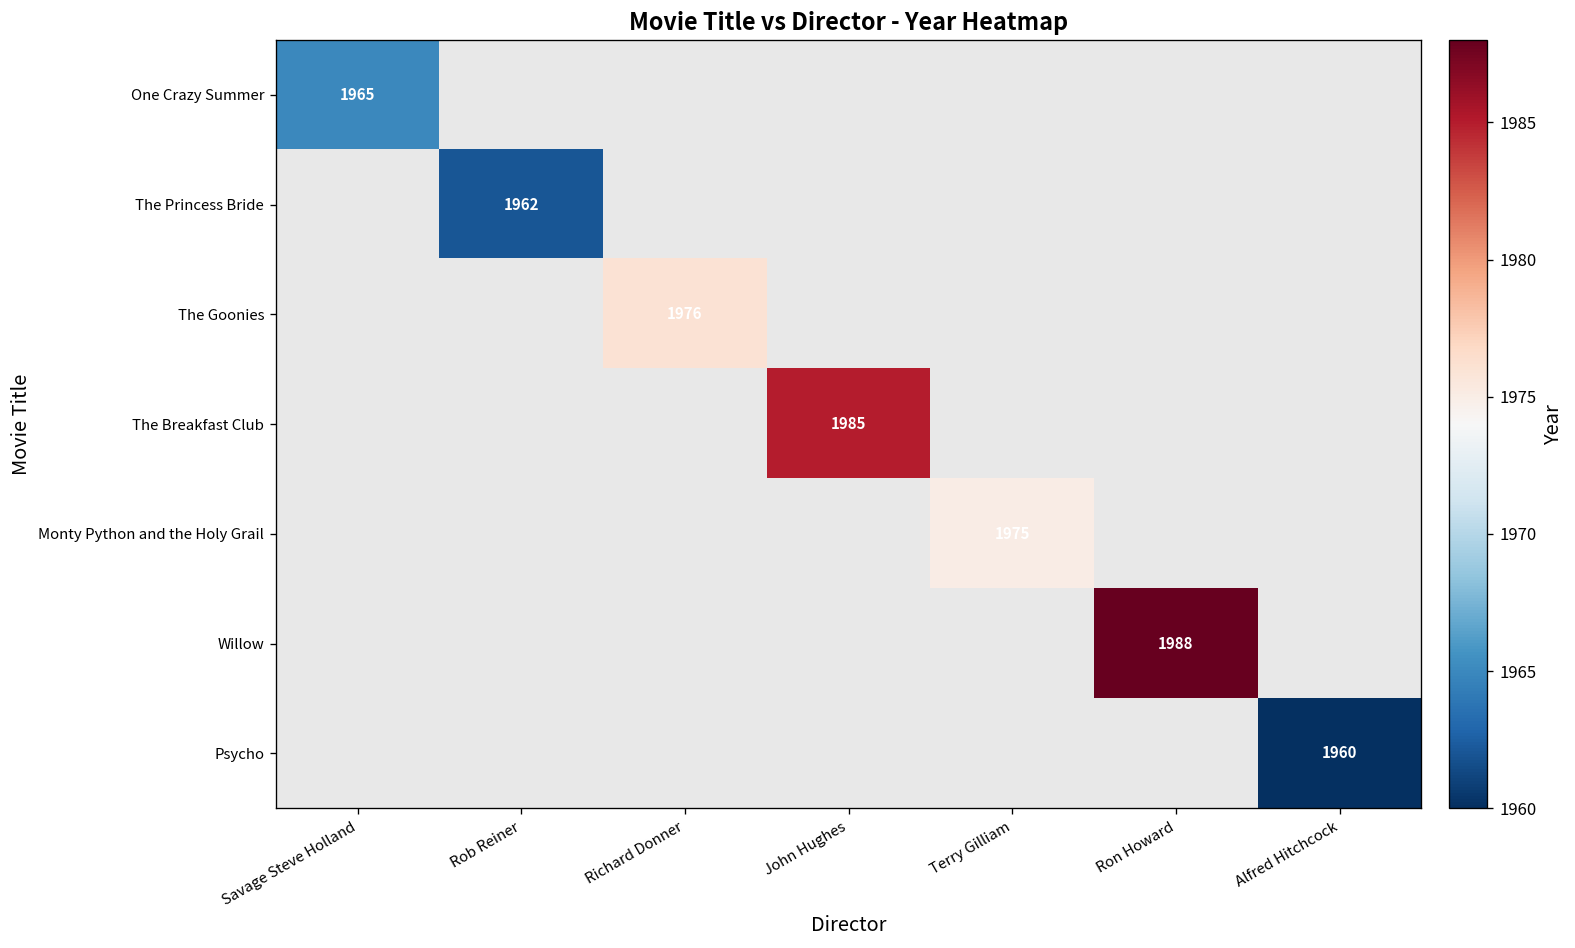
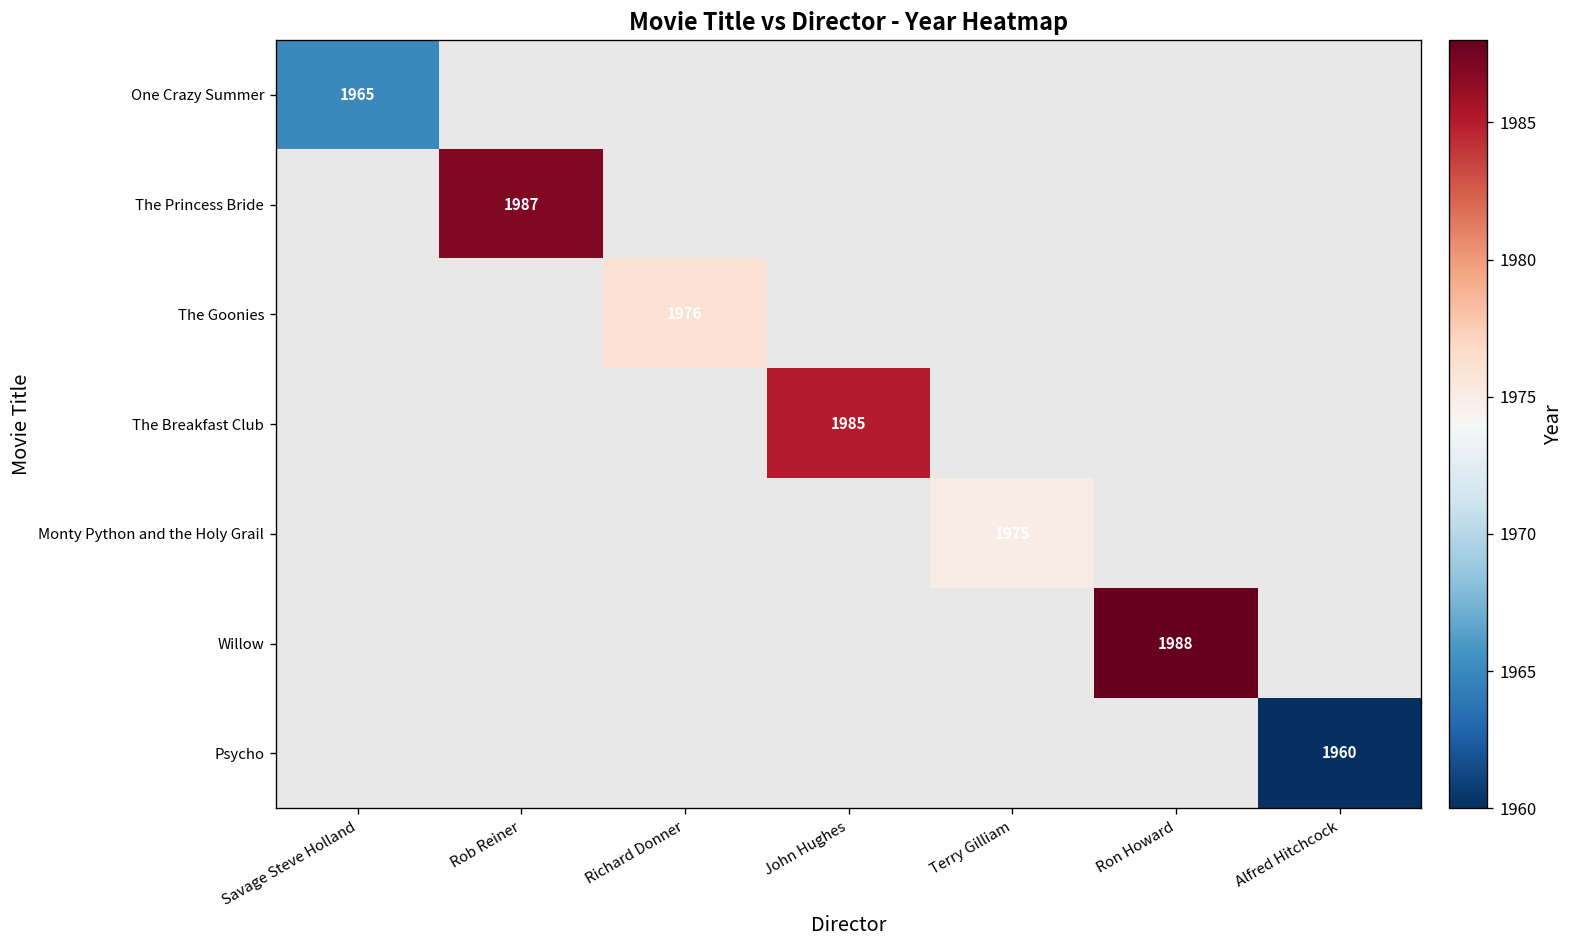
  {
    "One Crazy Summer": {
      "Savage Steve Holland": 1965
    },
    "The Princess Bride": {
-     "Rob Reiner": 1962
+     "Rob Reiner": 1987
    },
    "The Breakfast Club": {
      "John Hughes": 1985
    },
    "Willow": {
      "Ron Howard": 1988
    },
    "Psycho": {
      "Alfred Hitchcock": 1960
    }
  }
